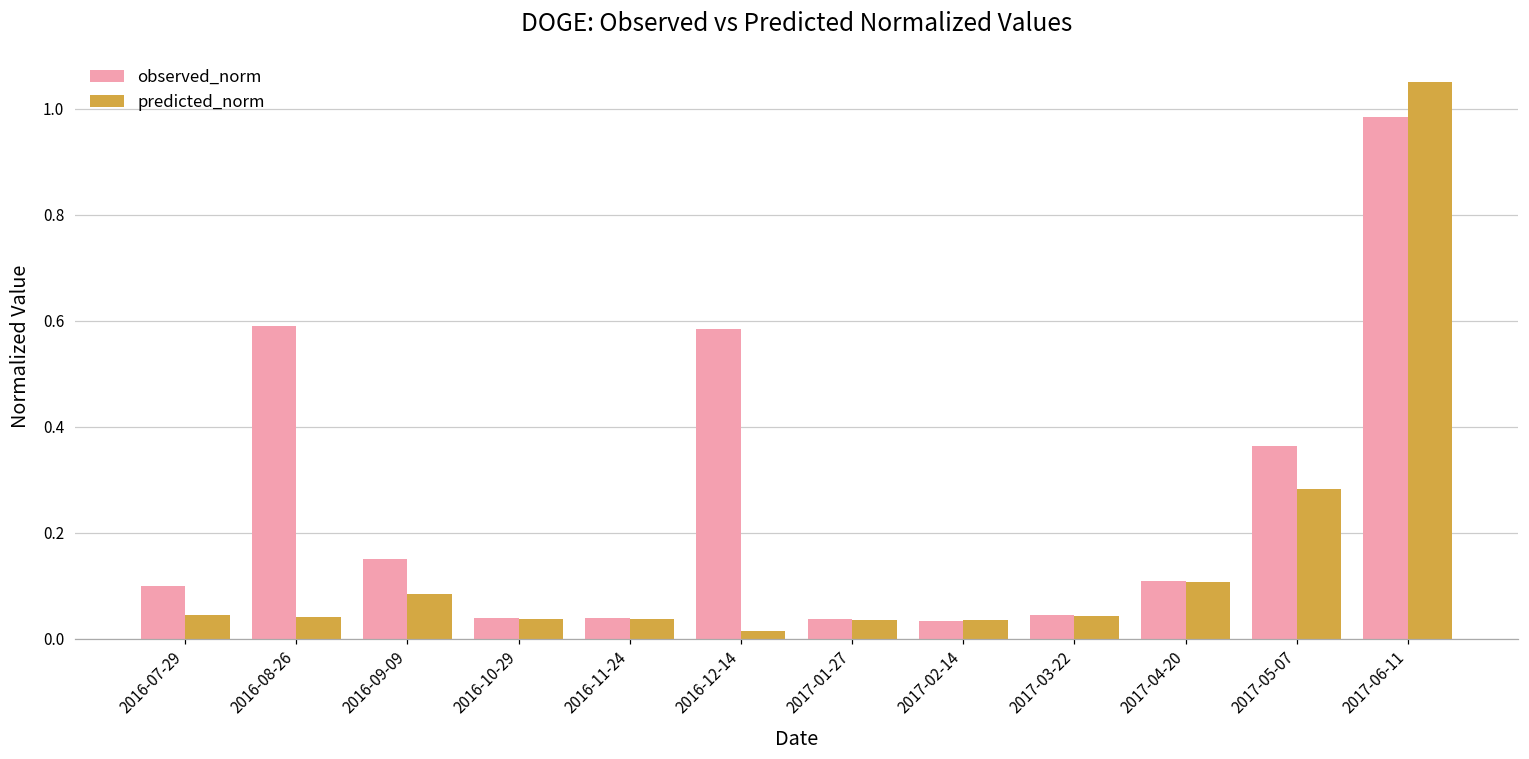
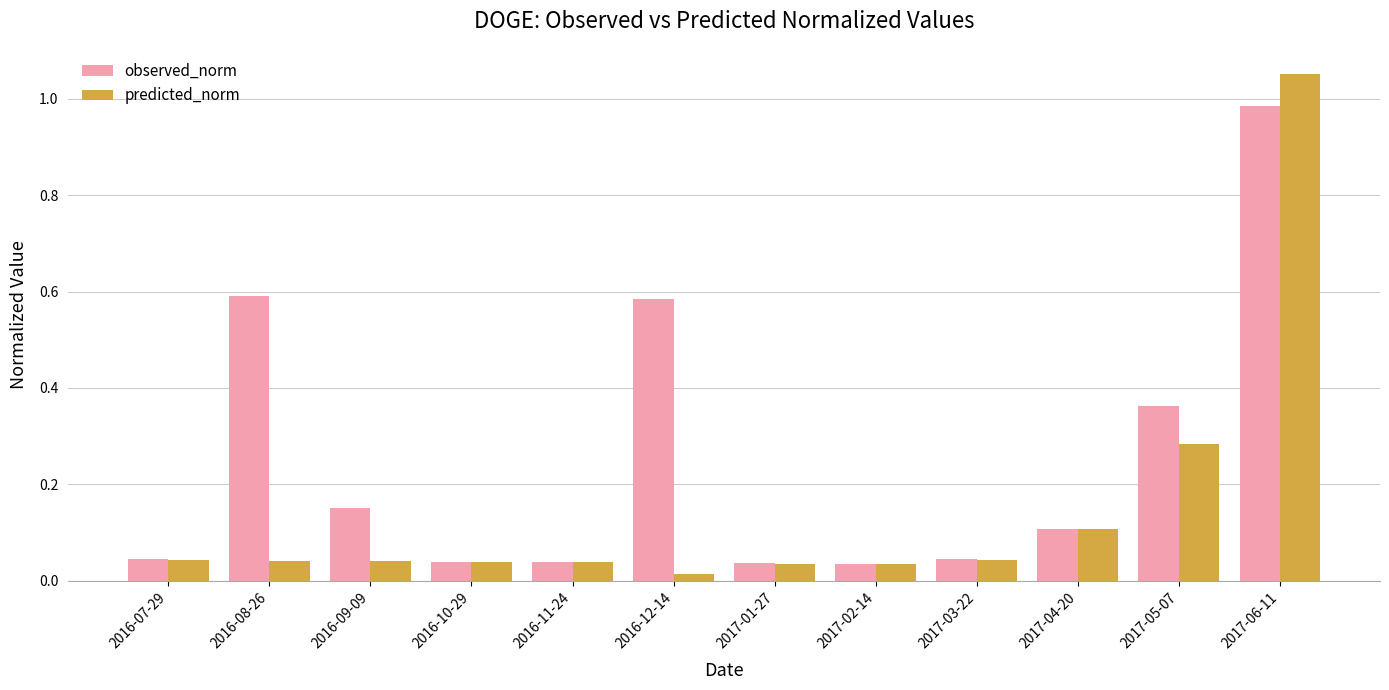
  {
    "observed_norm": {
-     "2016-07-29": 0.10,
+     "2016-07-29": 0.05,
      "2016-08-26": 0.59,
      "2016-09-09": 0.15,
      "2016-10-29": 0.04,
      "2016-11-24": 0.04,
      "2016-12-14": 0.58,
      "2017-01-27": 0.04,
      "2017-02-14": 0.03,
      "2017-03-22": 0.04,
      "2017-04-20": 0.11,
      "2017-05-07": 0.36,
      "2017-06-11": 0.98
    },
    "predicted_norm": {
      "2016-07-29": 0.04,
      "2016-08-26": 0.04,
-     "2016-09-09": 0.08,
+     "2016-09-09": 0.04,
      "2016-10-29": 0.04,
      "2016-11-24": 0.04,
      "2016-12-14": 0.01,
      "2017-01-27": 0.04,
      "2017-02-14": 0.04,
      "2017-03-22": 0.04,
      "2017-04-20": 0.11,
      "2017-05-07": 0.28,
      "2017-06-11": 1.05
    }
  }
